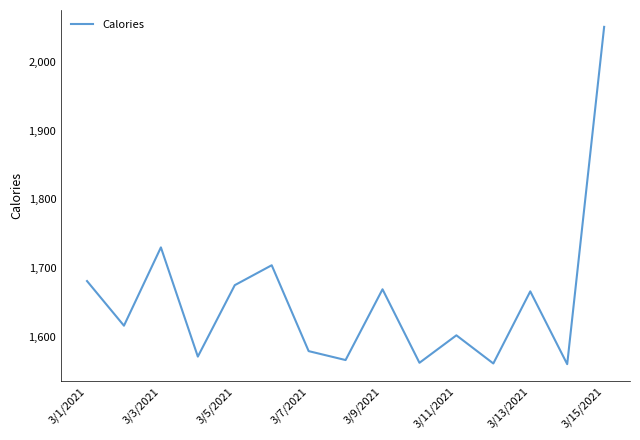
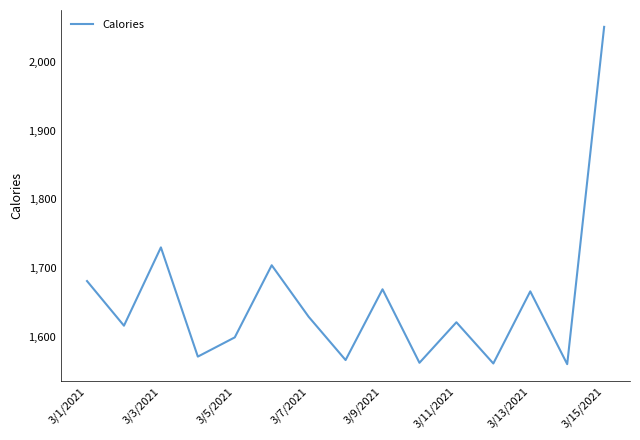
  {
    "3/1/2021": "1,680",
    "3/3/2021": "1,730",
-   "3/5/2021": "1,680",
-   "3/7/2021": "1,580",
+   "3/5/2021": "1,600",
+   "3/7/2021": "1,630",
    "3/9/2021": "1,670",
-   "3/11/2021": "1,600",
+   "3/11/2021": "1,620",
    "3/13/2021": "1,670",
    "3/15/2021": "2,050"
  }
